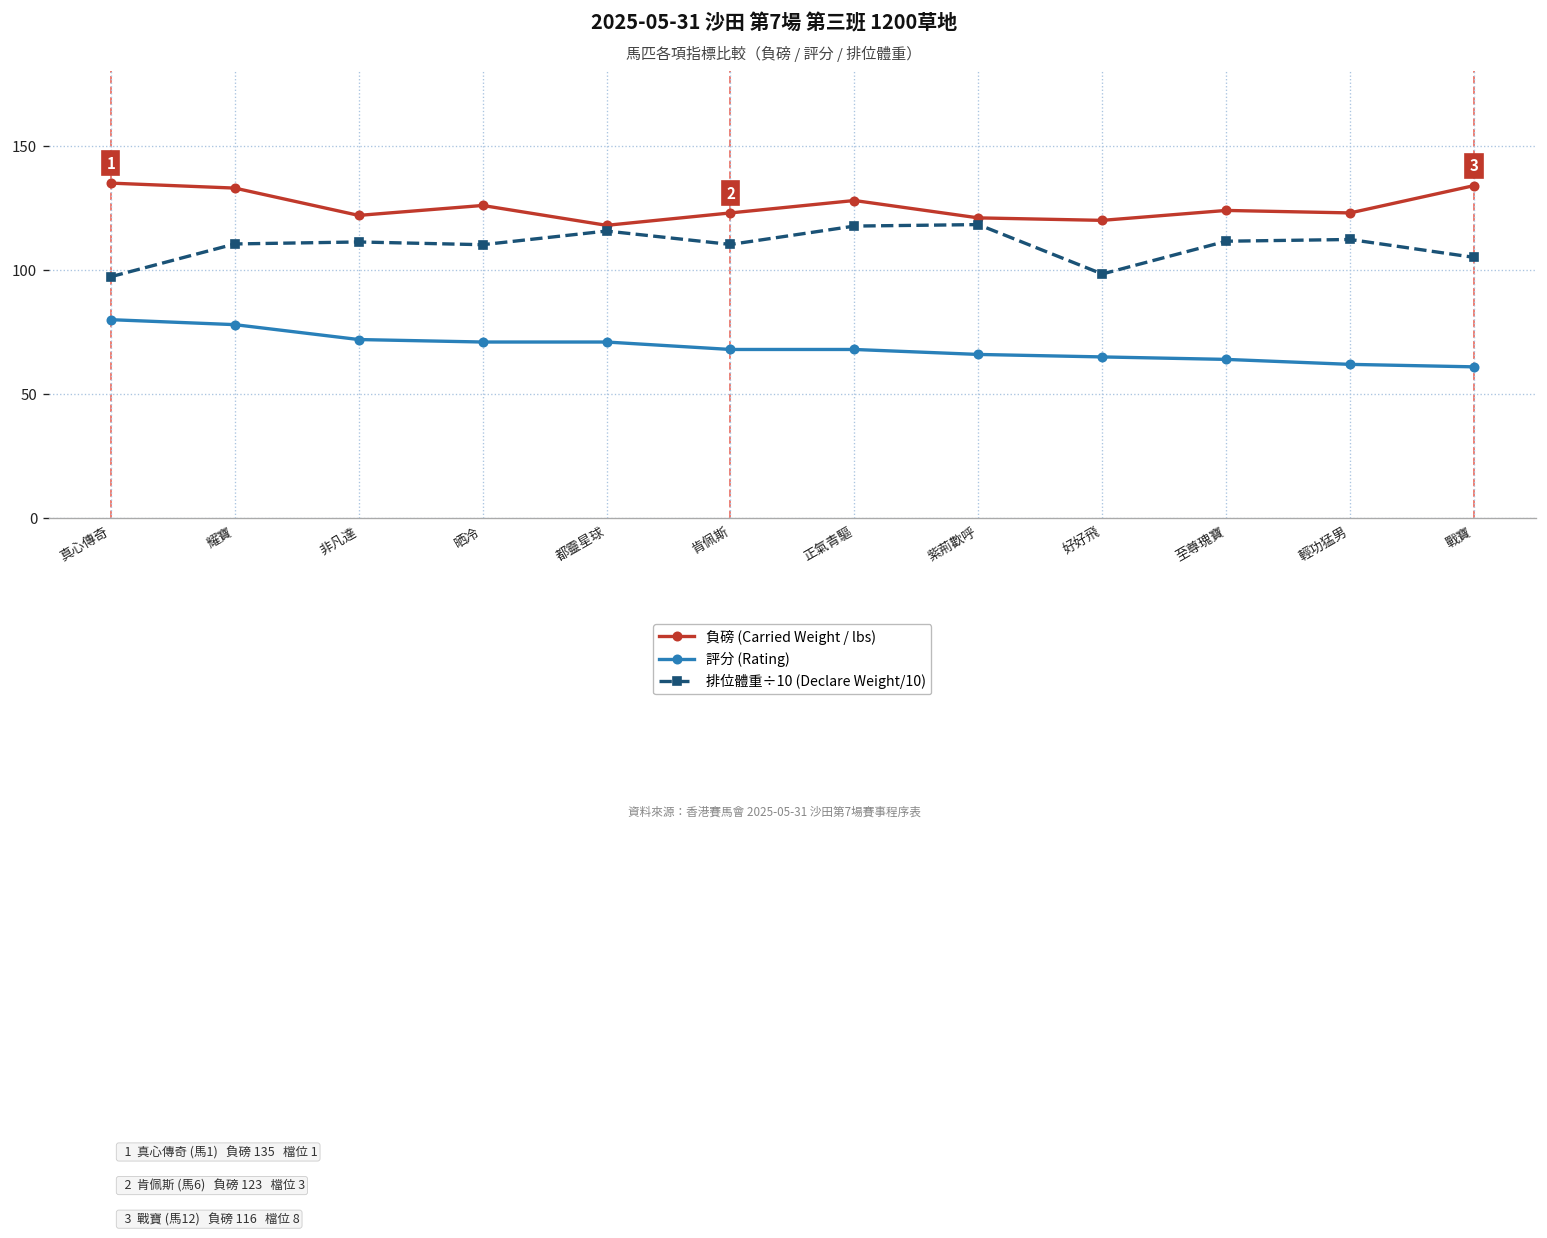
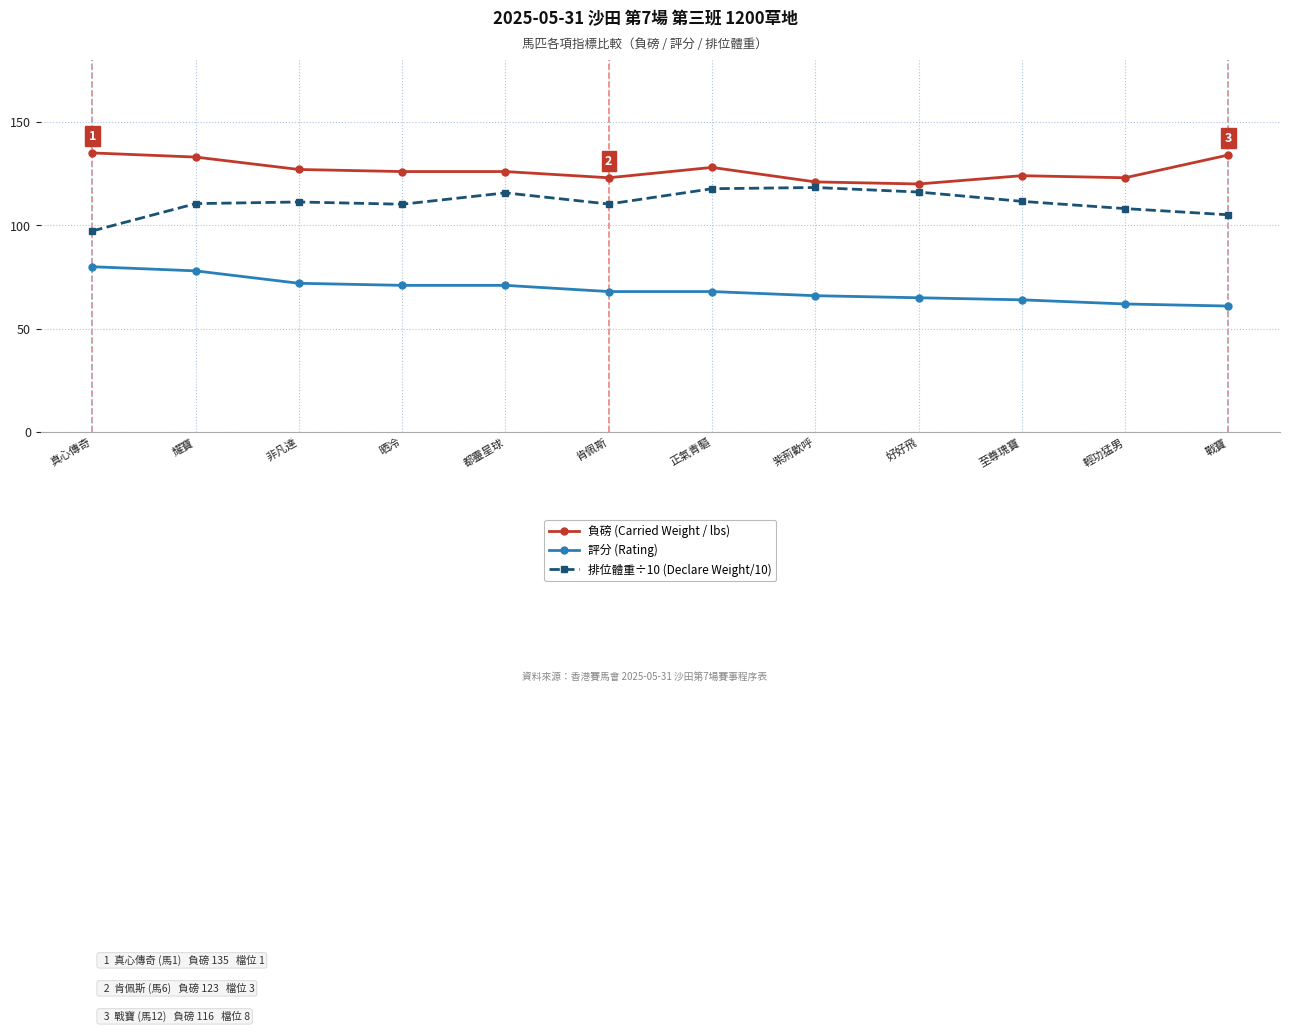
  {
    "負磅 (Carried Weight / lbs)": {
      "耀寶": 133,
-     "非凡達": 122,
+     "非凡達": 127,
      "晒冷": 126,
-     "都靈星球": 118,
+     "都靈星球": 126,
      "正氣青驅": 128,
      "紫荊歡呼": 121,
      "好好飛": 120,
      "至尊瑰寶": 124,
      "輕功猛男": 123
    },
    "評分 (Rating)": {
      "真心傳奇": 80,
      "耀寶": 78,
      "非凡達": 72,
      "晒冷": 71,
      "都靈星球": 71,
      "肯佩斯": 68,
      "正氣青驅": 68,
      "紫荊歡呼": 66,
      "好好飛": 65,
      "至尊瑰寶": 64,
      "輕功猛男": 62,
      "戰寶": 61
    },
    "排位體重÷10 (Declare Weight/10)": {
      "真心傳奇": 97,
      "耀寶": 111,
      "非凡達": 111,
      "晒冷": 110,
      "都靈星球": 116,
      "肯佩斯": 110,
      "正氣青驅": 118,
      "紫荊歡呼": 118,
-     "好好飛": 98,
+     "好好飛": 116,
      "至尊瑰寶": 112,
-     "輕功猛男": 112,
+     "輕功猛男": 108,
      "戰寶": 105
    }
  }
